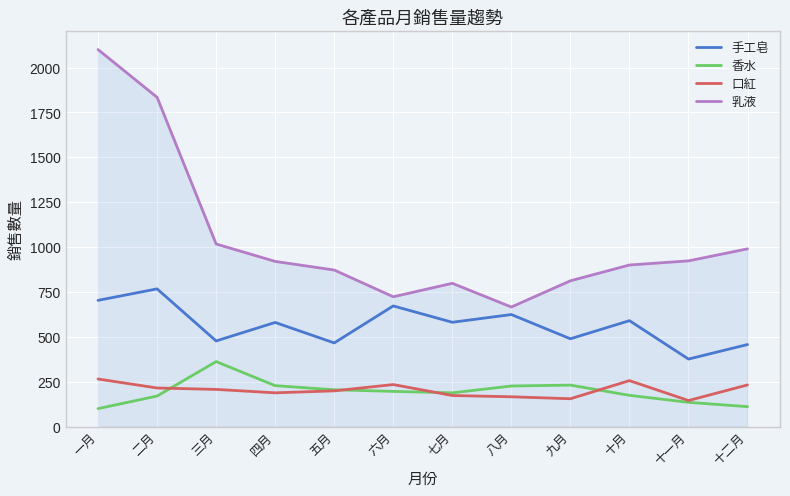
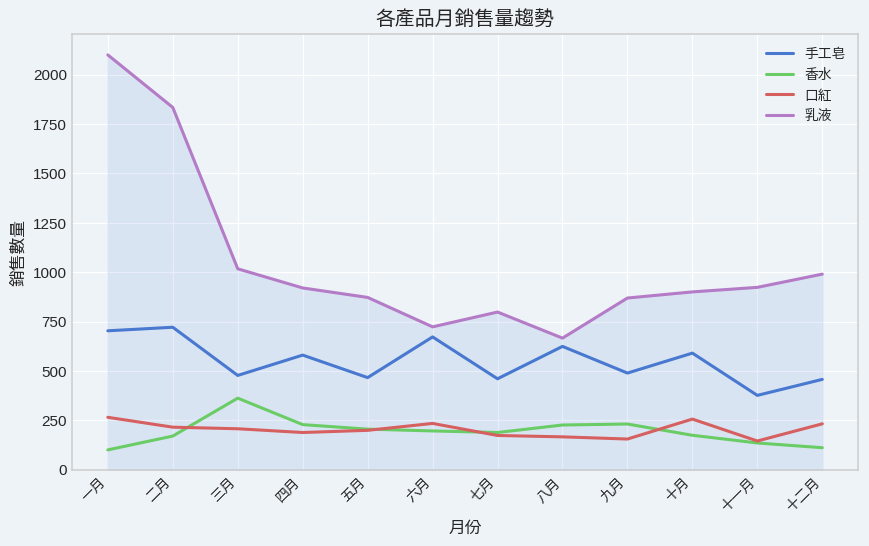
  {
    "手工皂": {
      "一月": 700,
-     "二月": 770,
+     "二月": 720,
      "三月": 480,
      "四月": 580,
      "五月": 470,
      "六月": 670,
-     "七月": 580,
+     "七月": 460,
      "八月": 620,
      "九月": 490,
      "十月": 590,
      "十一月": 380,
      "十二月": 460
    },
    "香水": {
      "一月": 100,
      "二月": 170,
      "三月": 360,
      "四月": 230,
      "六月": 200,
      "七月": 190,
      "八月": 230,
      "九月": 230,
      "十月": 170,
      "十二月": 110
    },
    "口紅": {
      "一月": 270,
      "二月": 220,
      "三月": 210,
      "四月": 190,
      "六月": 230,
      "七月": 170,
      "八月": 170,
      "九月": 160,
      "十月": 260,
      "十二月": 230
    },
    "乳液": {
      "一月": 2100,
      "二月": 1830,
      "三月": 1020,
      "四月": 920,
      "五月": 870,
      "六月": 720,
      "七月": 800,
      "八月": 670,
-     "九月": 810,
+     "九月": 870,
      "十月": 900,
      "十一月": 920,
      "十二月": 990
    }
  }
